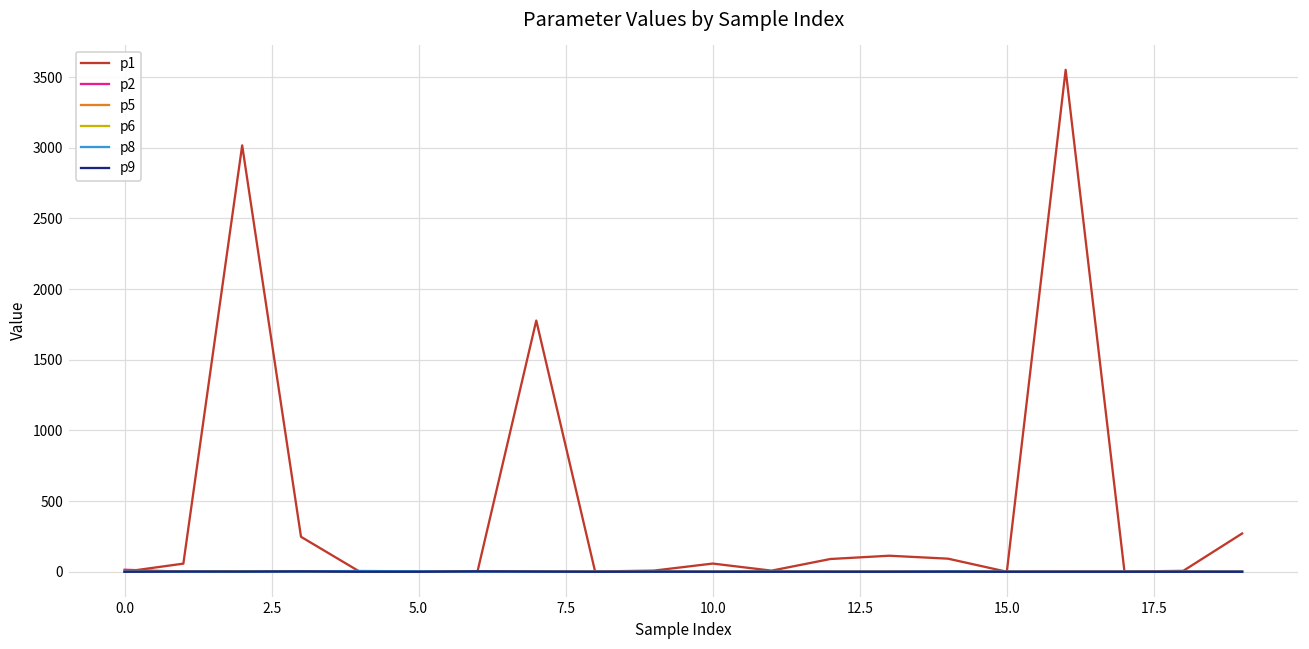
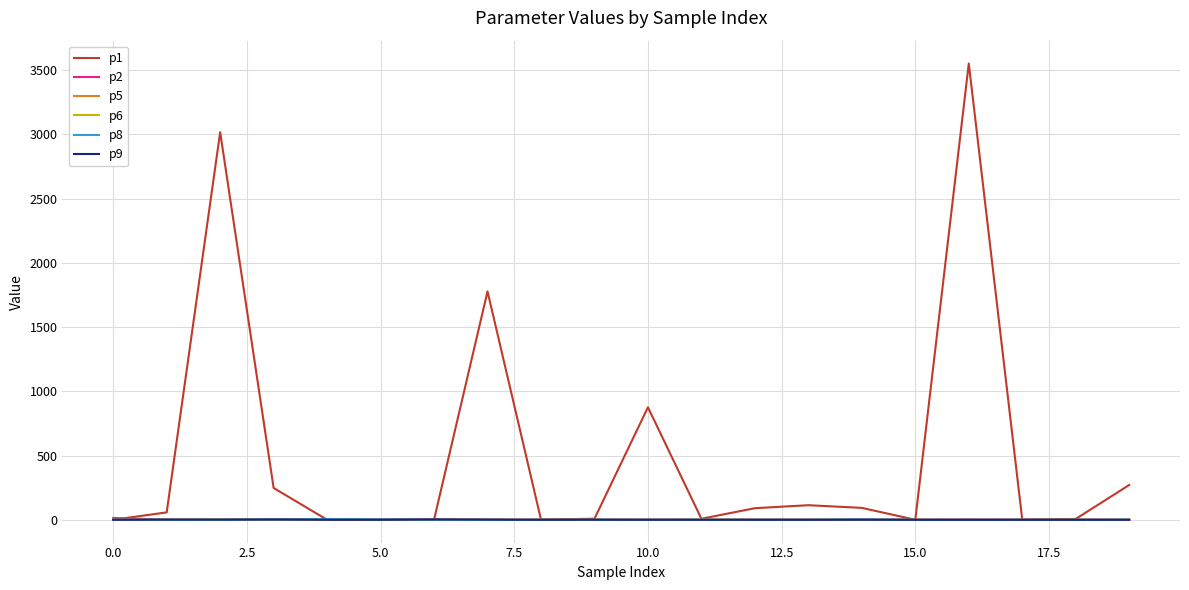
  {
    "p1": {
-     "10.0": 60
+     "10.0": 880
    }
  }
